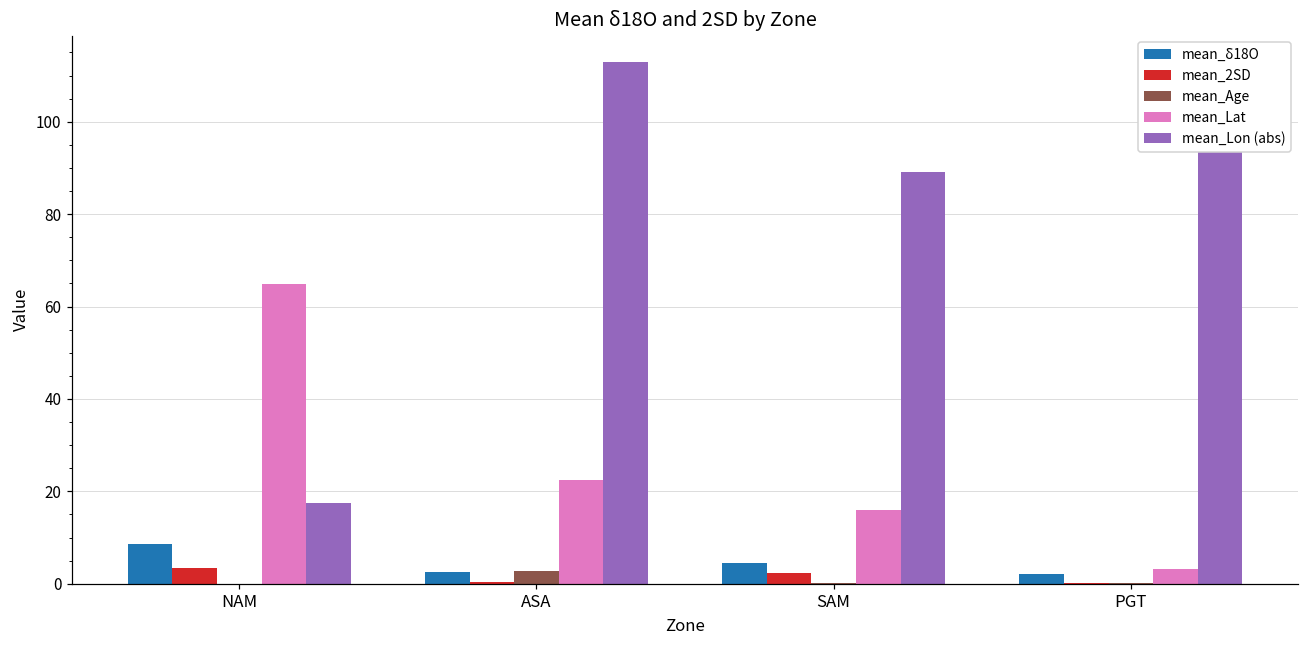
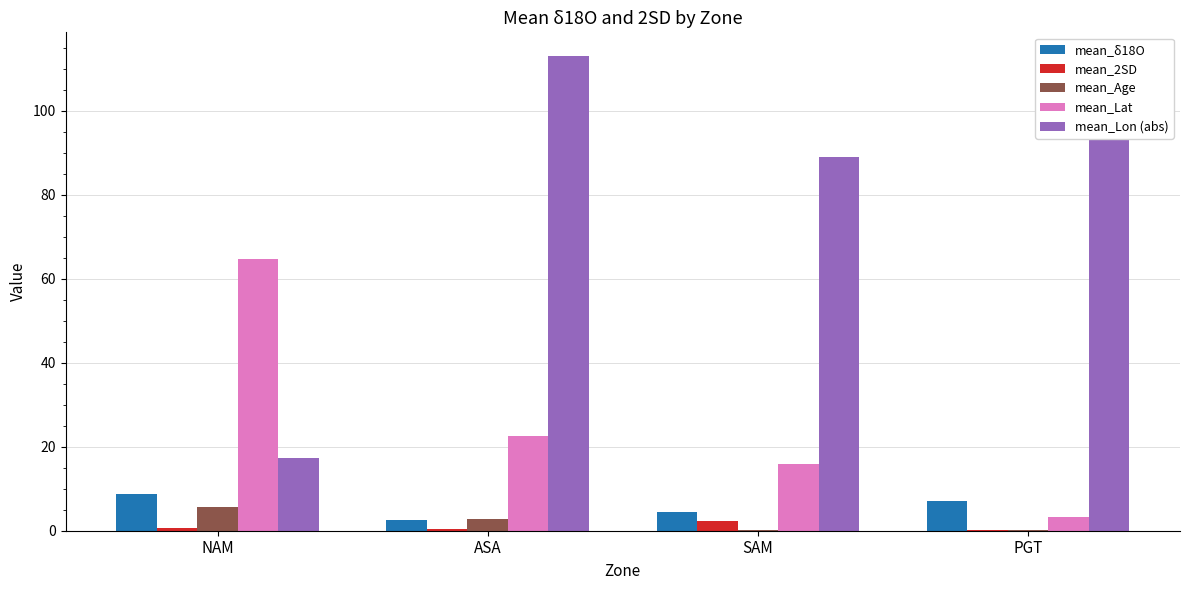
  {
    "mean_δ18O": {
      "NAM": 9,
      "ASA": 3,
      "SAM": 4,
-     "PGT": 2
+     "PGT": 7
    },
    "mean_2SD": {
-     "NAM": 3,
+     "NAM": 1,
      "SAM": 2
    },
    "mean_Age": {
-     "NAM": 0,
+     "NAM": 6,
      "ASA": 3
    },
    "mean_Lat": {
      "NAM": 65,
      "ASA": 23,
      "SAM": 16,
      "PGT": 3
    },
    "mean_Lon (abs)": {
      "NAM": 17,
      "ASA": 113,
      "SAM": 89
    }
  }
